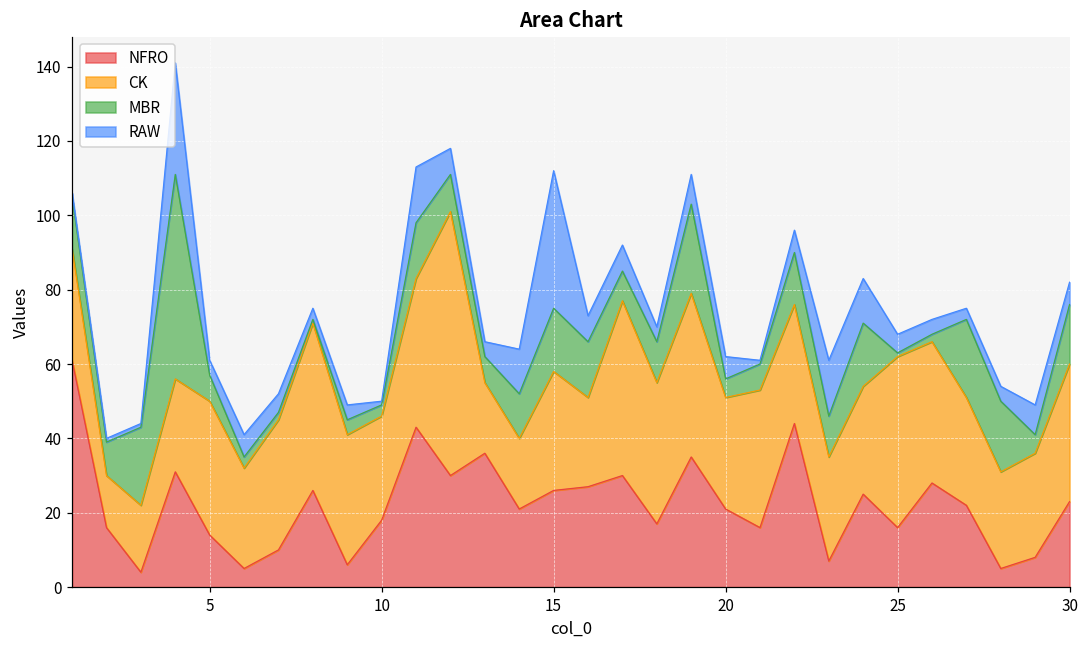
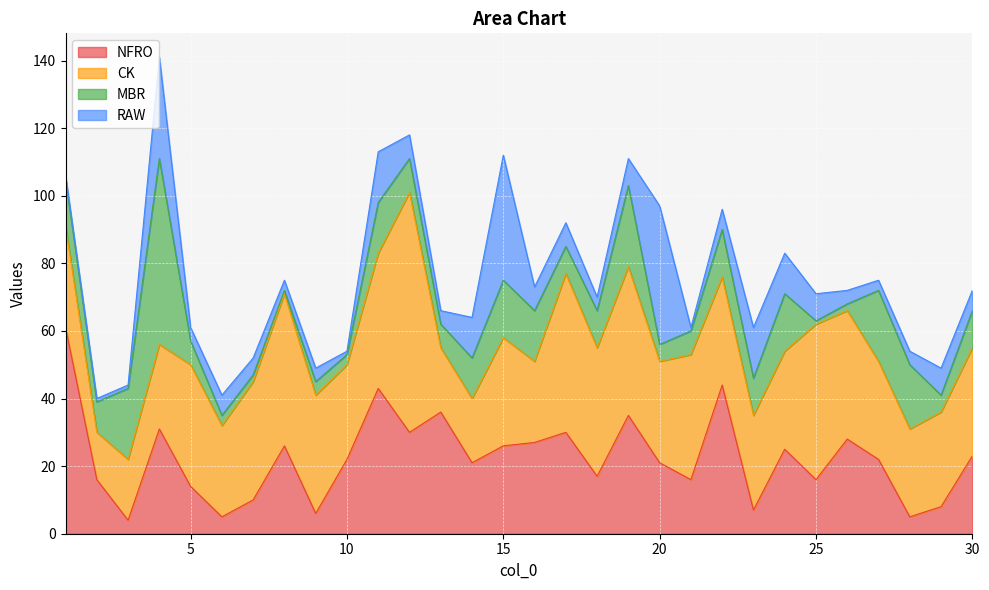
  {
    "NFRO": {
      "5": 14,
-     "10": 18,
+     "10": 22,
      "15": 26,
      "20": 21,
      "25": 16,
      "30": 23
    },
    "CK": {
      "5": 36,
      "10": 28,
      "15": 32,
      "20": 30,
      "25": 46,
-     "30": 37
+     "30": 32
    },
    "MBR": {
      "5": 7,
      "10": 3,
      "15": 17,
      "20": 5,
      "25": 1,
-     "30": 16
+     "30": 11
    },
    "RAW": {
      "5": 4,
      "10": 1,
      "15": 37,
-     "20": 6,
-     "25": 5,
+     "20": 41,
+     "25": 8,
      "30": 6
    }
  }
